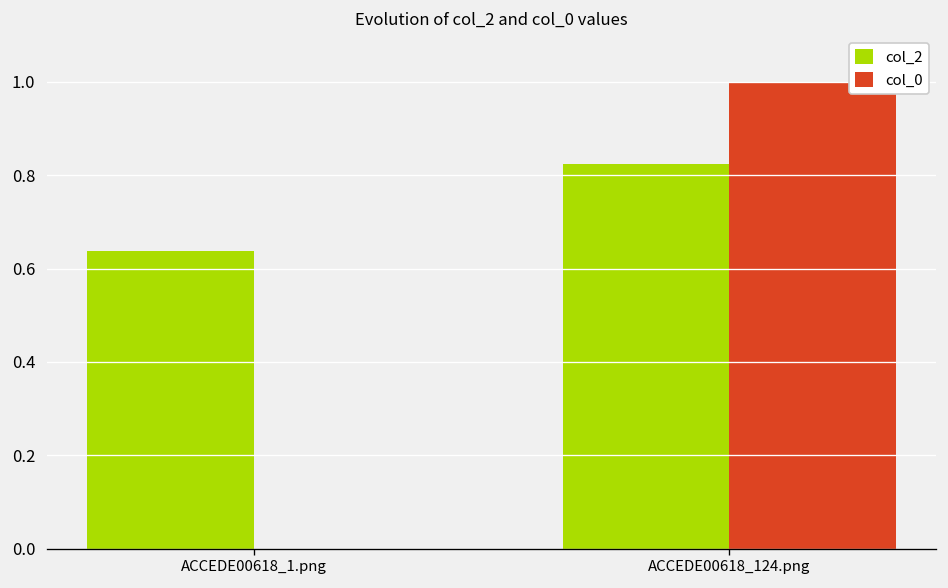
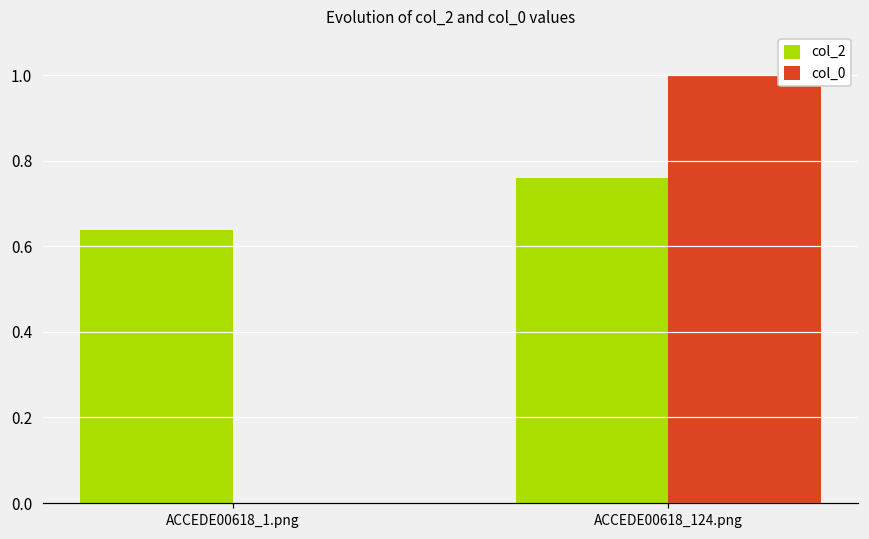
  {
    "col_2": {
      "ACCEDE00618_1.png": 0.64,
-     "ACCEDE00618_124.png": 0.82
+     "ACCEDE00618_124.png": 0.76
    },
    "col_0": {
      "ACCEDE00618_1.png": 0.00,
      "ACCEDE00618_124.png": 1.00
    }
  }
